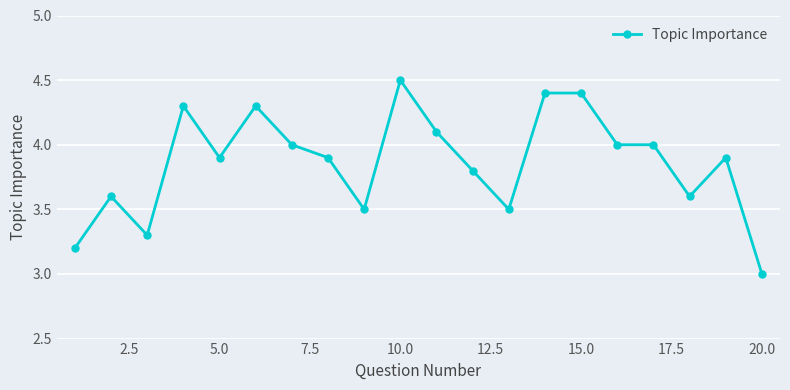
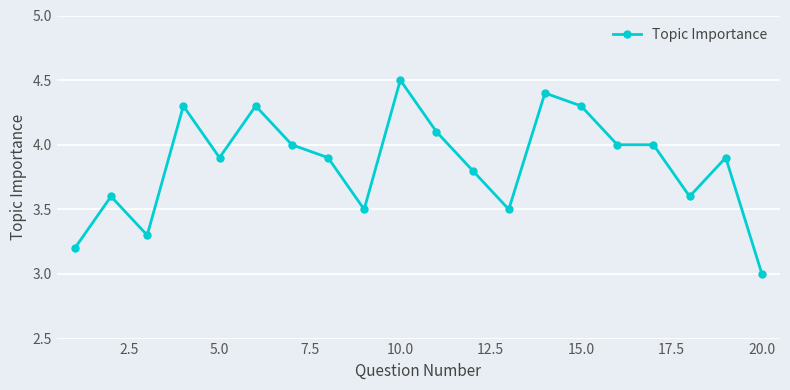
  {
    "5.0": 3.9,
    "10.0": 4.5,
-   "15.0": 4.4,
+   "15.0": 4.3,
    "20.0": 3.0
  }
